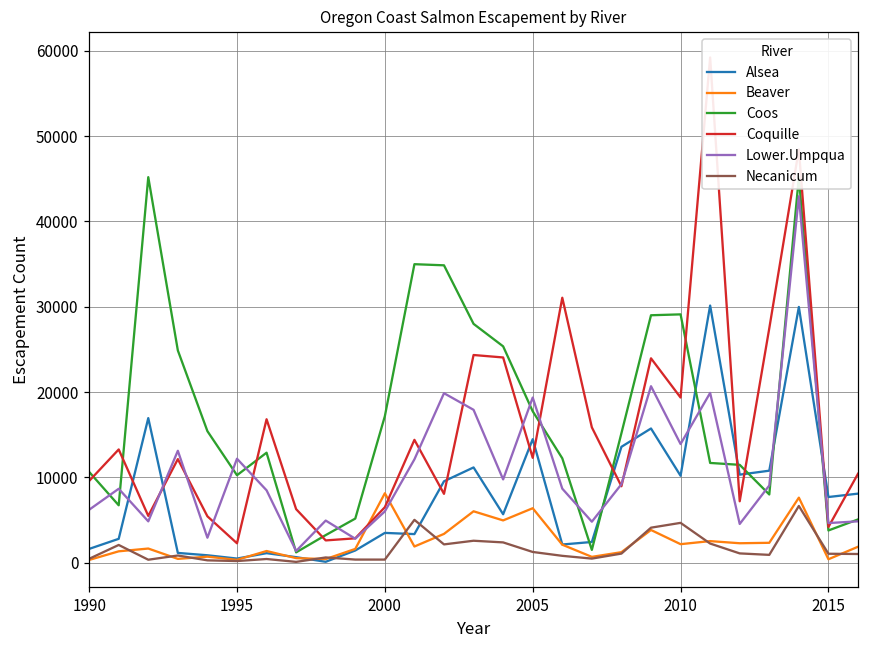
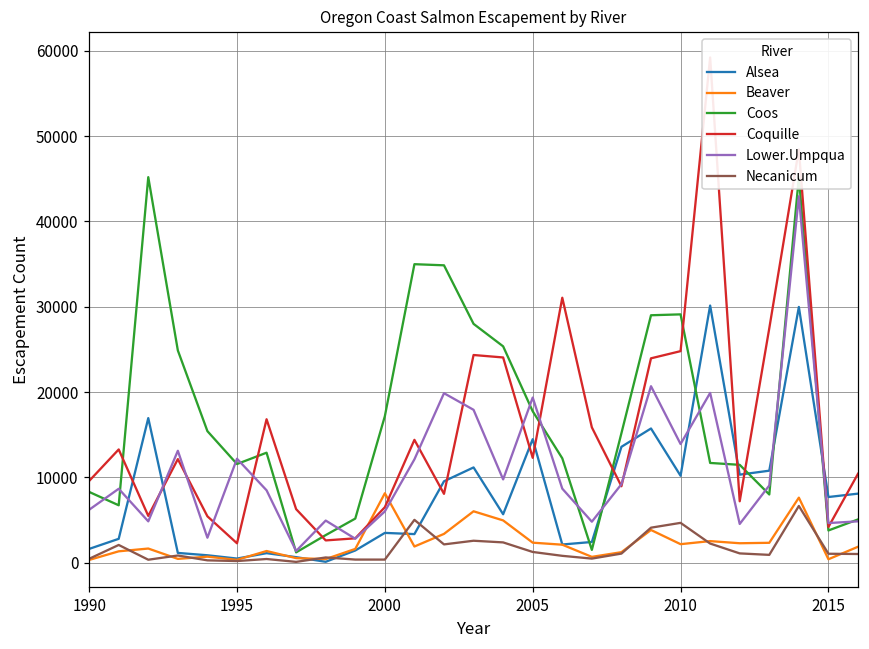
  {
    "Alsea": {
      "1990": 2000,
      "2000": 4000,
      "2005": 14000,
      "2010": 10000,
      "2015": 8000
    },
    "Beaver": {
      "2000": 8000,
-     "2005": 6000,
+     "2005": 2000,
      "2010": 2000,
      "2015": 0
    },
    "Coos": {
-     "1990": 11000,
-     "1995": 10000,
+     "1990": 8000,
+     "1995": 12000,
      "2000": 17000,
      "2005": 18000,
      "2010": 29000,
      "2015": 4000
    },
    "Coquille": {
      "1990": 10000,
      "1995": 2000,
      "2000": 7000,
      "2005": 12000,
-     "2010": 19000,
+     "2010": 25000,
      "2015": 4000
    },
    "Lower.Umpqua": {
      "1990": 6000,
      "1995": 12000,
      "2000": 6000,
      "2005": 19000,
      "2010": 14000,
      "2015": 5000
    },
    "Necanicum": {
      "2000": 0,
      "2005": 1000,
      "2010": 5000,
      "2015": 1000
    }
  }
